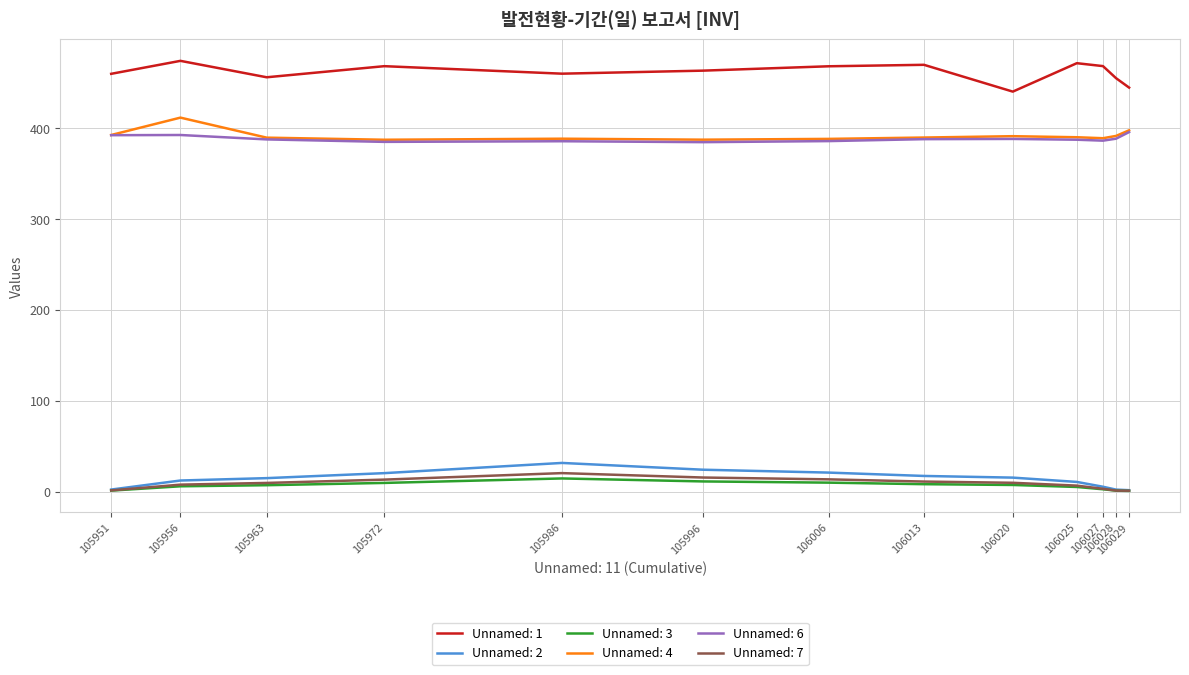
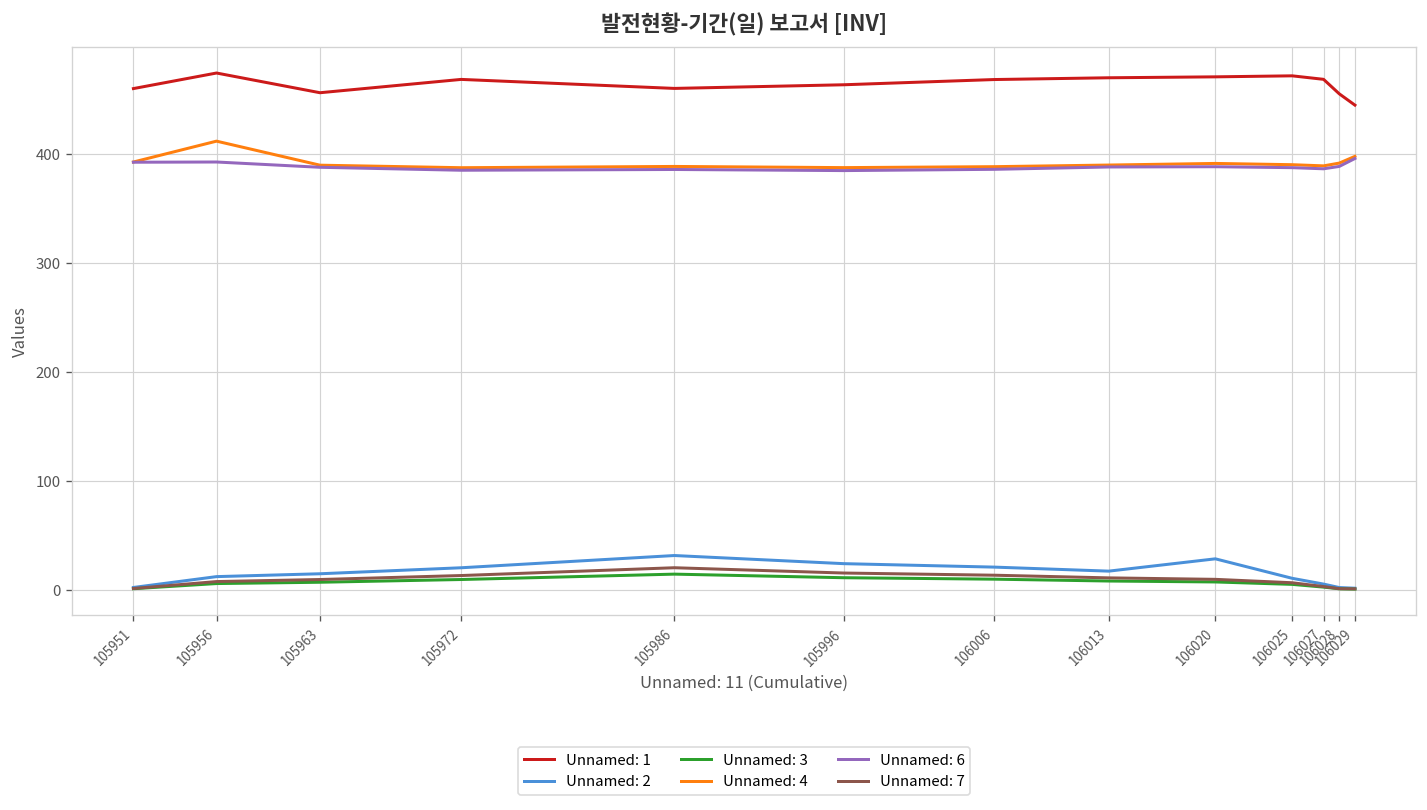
  {
    "Unnamed: 1": {
      "105951": 460,
      "105956": 470,
      "105963": 460,
      "105972": 470,
      "105986": 460,
      "105996": 460,
      "106006": 470,
      "106013": 470,
-     "106020": 440,
+     "106020": 470,
      "106025": 470,
      "106027": 470,
      "106028": 460,
      "106029": 440
    },
    "Unnamed: 2": {
      "105956": 10,
      "105963": 10,
      "105972": 20,
      "105986": 30,
      "105996": 20,
      "106006": 20,
      "106013": 20,
-     "106020": 20,
+     "106020": 30,
      "106025": 10
    },
    "Unnamed: 3": {
      "105972": 10,
      "105986": 10,
      "105996": 10,
      "106006": 10,
      "106013": 10
    },
    "Unnamed: 4": {
      "105956": 410,
      "106020": 390,
      "106028": 390
    },
    "Unnamed: 6": {
      "105956": 390,
      "106020": 390,
      "106028": 390
    },
    "Unnamed: 7": {
      "105972": 10,
      "105986": 20,
      "105996": 20,
      "106006": 10,
      "106013": 10
    }
  }
